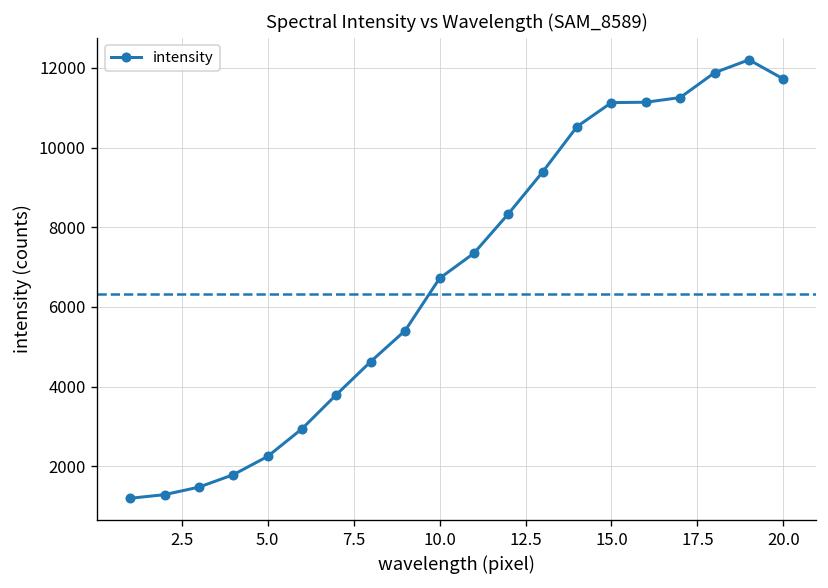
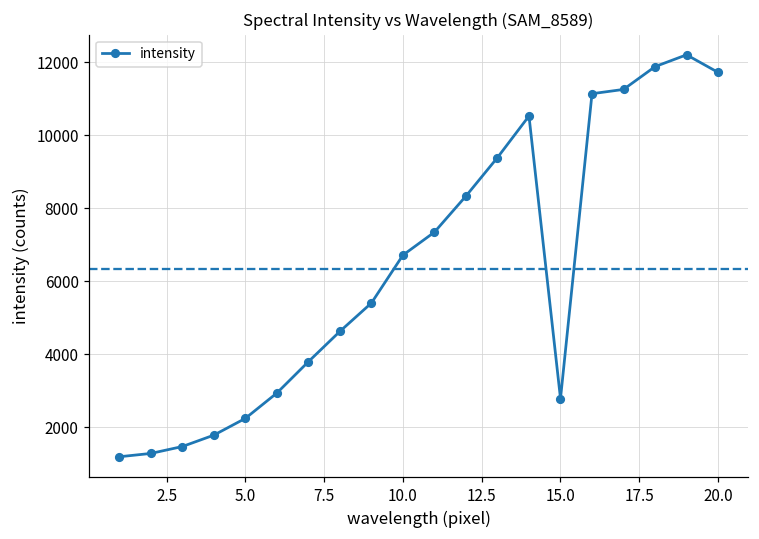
  {
    "5.0": 2200,
    "10.0": 6700,
-   "15.0": 11100,
+   "15.0": 2800,
    "20.0": 11700
  }
